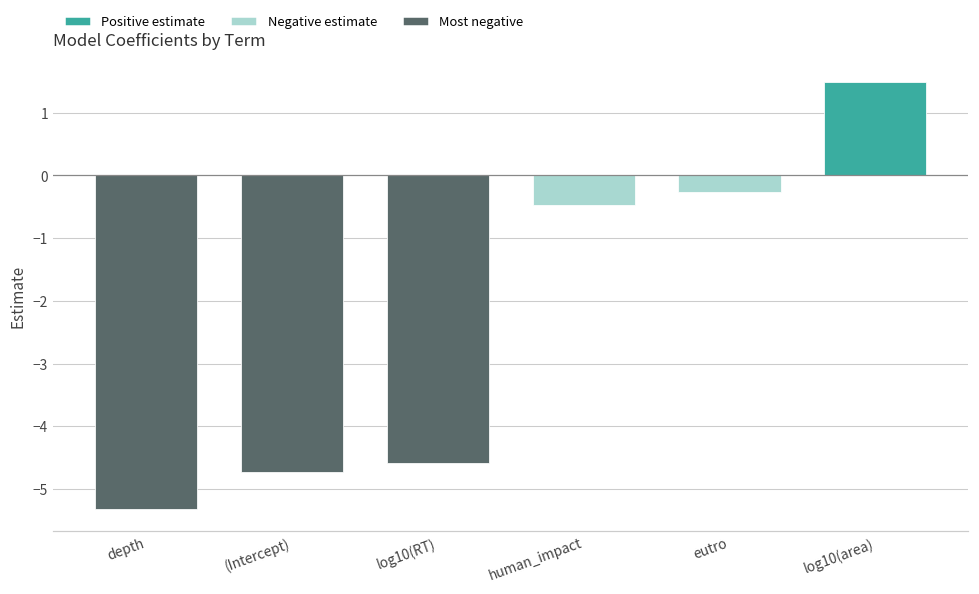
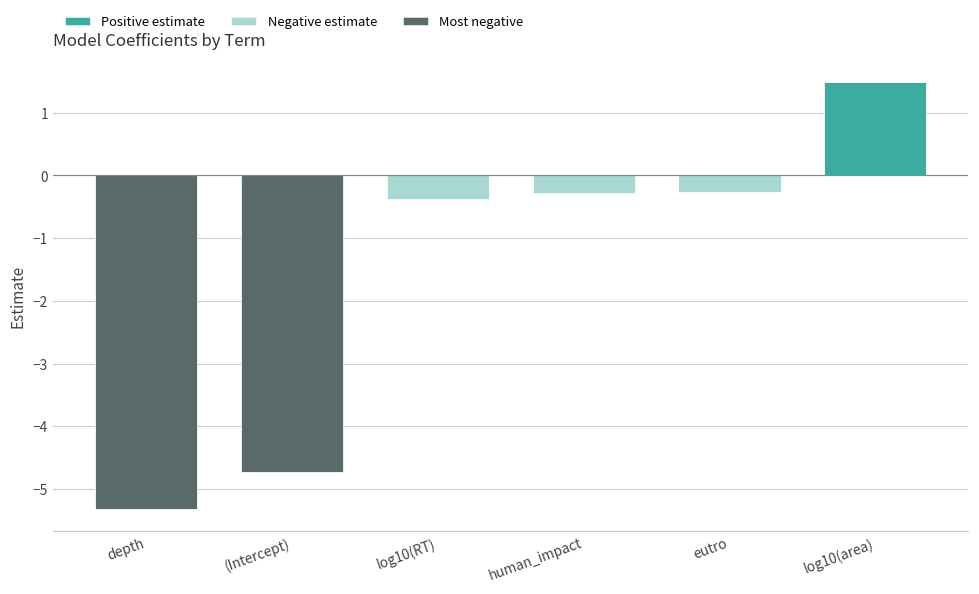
  {
    "depth": -5.3,
    "(Intercept)": -4.7,
-   "log10(RT)": -4.6,
-   "human_impact": -0.5,
+   "log10(RT)": -0.4,
+   "human_impact": -0.3,
    "eutro": -0.3,
    "log10(area)": 1.5
  }
